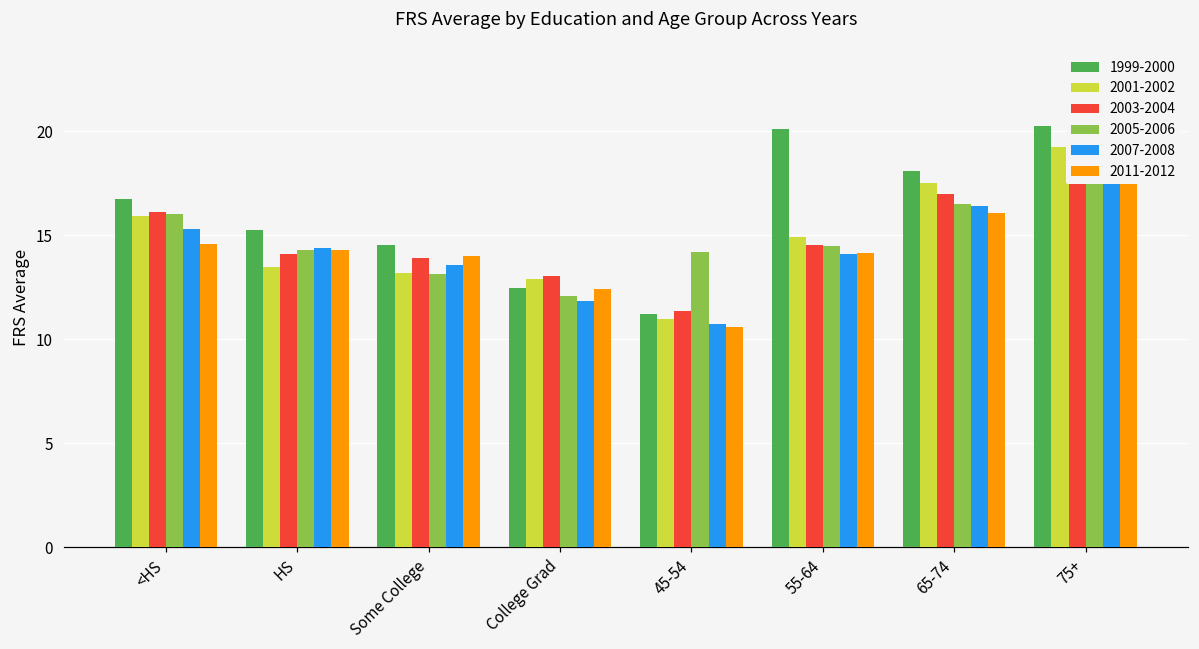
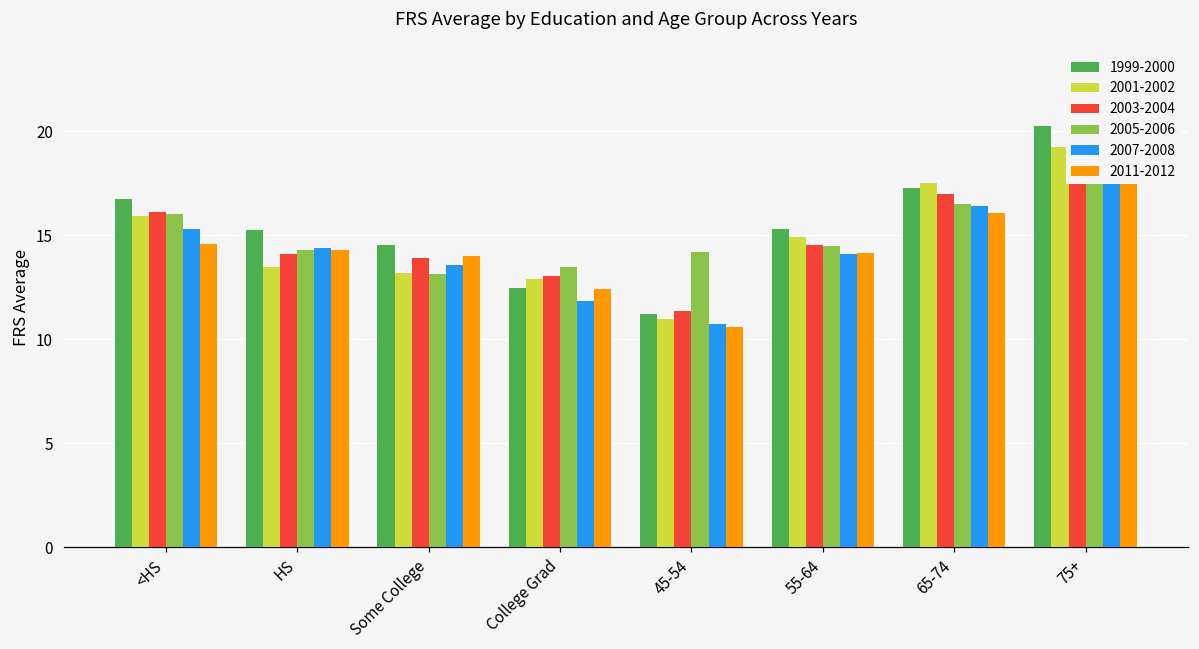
  {
    "1999-2000": {
      "<HS": 16.7,
      "HS": 15.3,
      "Some College": 14.6,
      "College Grad": 12.5,
      "45-54": 11.2,
-     "55-64": 20.1,
-     "65-74": 18.1,
+     "55-64": 15.3,
+     "65-74": 17.3,
      "75+": 20.3
    },
    "2001-2002": {
      "<HS": 15.9,
      "HS": 13.5,
      "Some College": 13.2,
      "College Grad": 12.9,
      "45-54": 11.0,
      "55-64": 14.9,
      "65-74": 17.5,
      "75+": 19.2
    },
    "2003-2004": {
      "<HS": 16.1,
      "HS": 14.1,
      "Some College": 13.9,
      "College Grad": 13.1,
      "45-54": 11.4,
      "55-64": 14.5,
      "65-74": 17.0
    },
    "2005-2006": {
      "<HS": 16.1,
      "HS": 14.3,
      "Some College": 13.2,
-     "College Grad": 12.1,
+     "College Grad": 13.5,
      "45-54": 14.2,
      "55-64": 14.5,
      "65-74": 16.5
    },
    "2007-2008": {
      "<HS": 15.3,
      "HS": 14.4,
      "Some College": 13.6,
      "College Grad": 11.9,
      "45-54": 10.7,
      "55-64": 14.1,
      "65-74": 16.4
    },
    "2011-2012": {
      "<HS": 14.6,
      "HS": 14.3,
      "Some College": 14.0,
      "College Grad": 12.4,
      "45-54": 10.6,
      "55-64": 14.2,
      "65-74": 16.1
    }
  }
